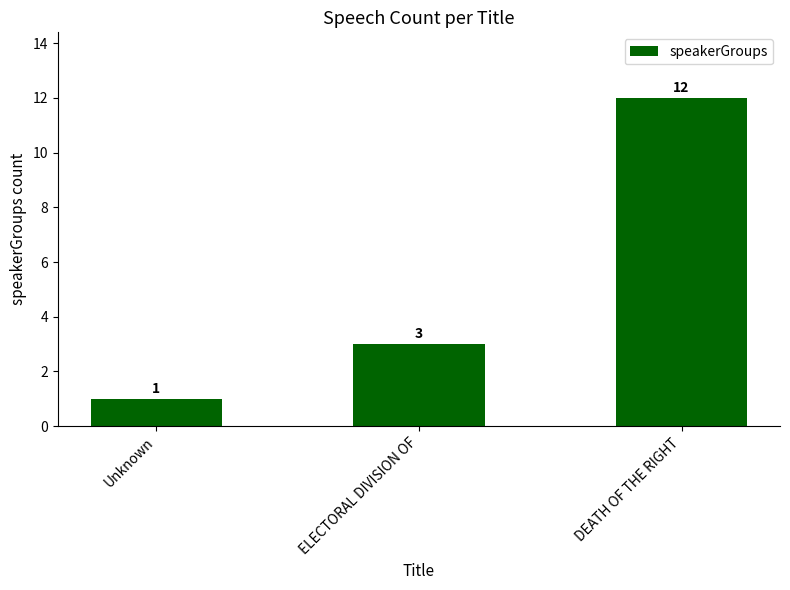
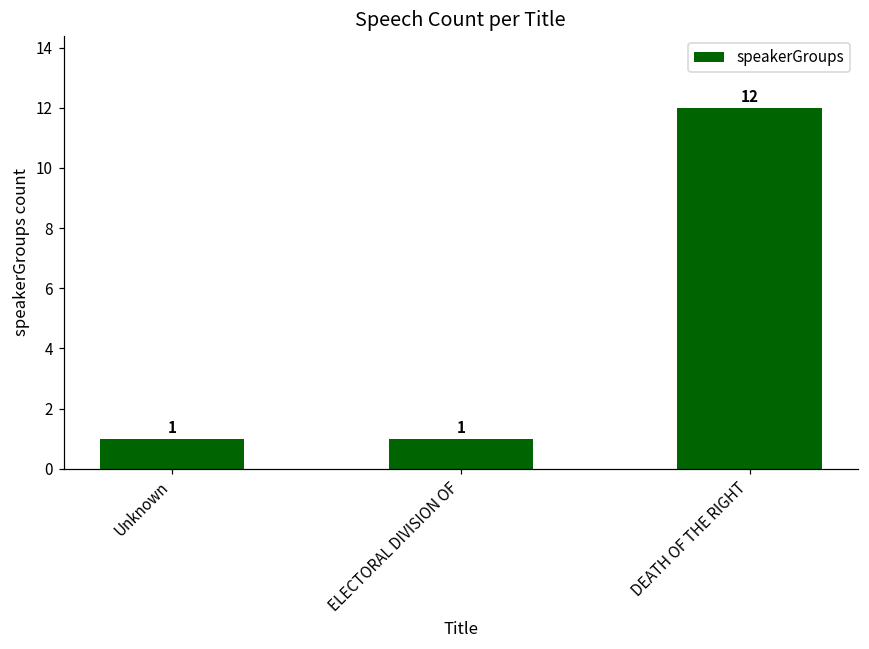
  {
    "Unknown": 1,
-   "ELECTORAL DIVISION OF": 3,
+   "ELECTORAL DIVISION OF": 1,
    "DEATH OF THE RIGHT": 12
  }
